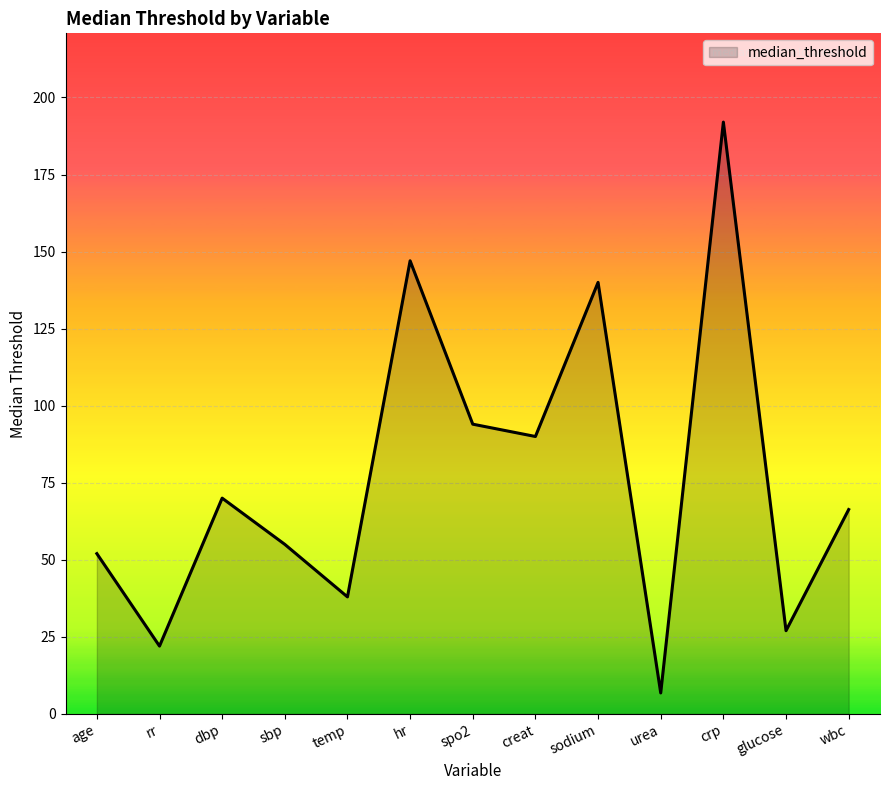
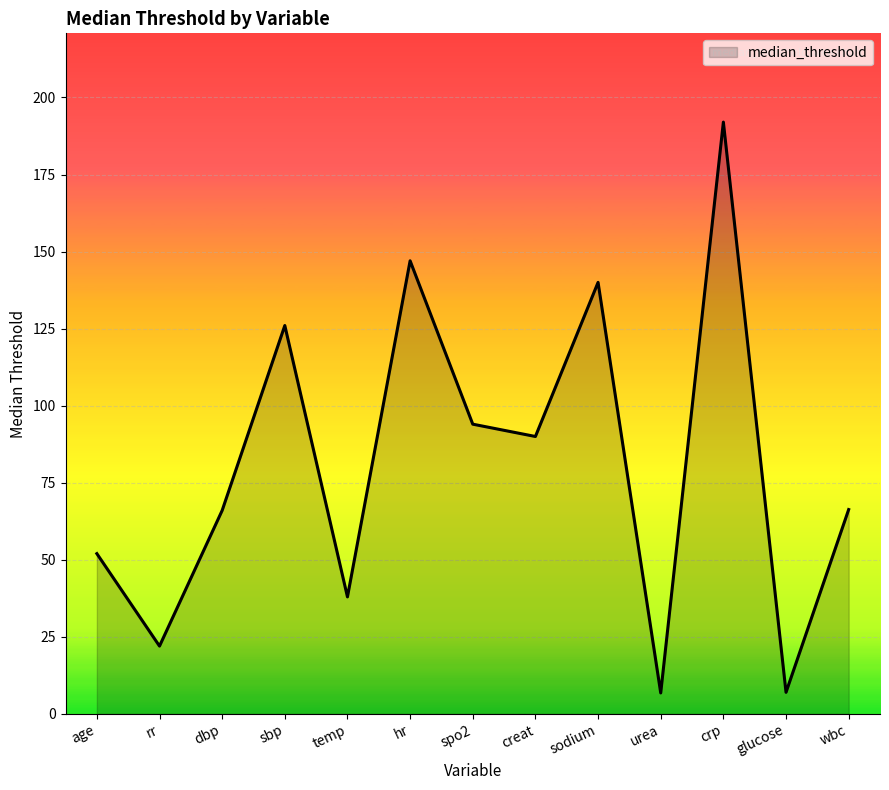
  {
    "age": 52,
    "rr": 22,
-   "dbp": 70,
-   "sbp": 55,
+   "dbp": 66,
+   "sbp": 126,
    "temp": 38,
    "hr": 147,
    "spo2": 94,
    "creat": 90,
    "sodium": 140,
    "urea": 7,
    "crp": 192,
-   "glucose": 27,
+   "glucose": 7,
    "wbc": 66
  }
